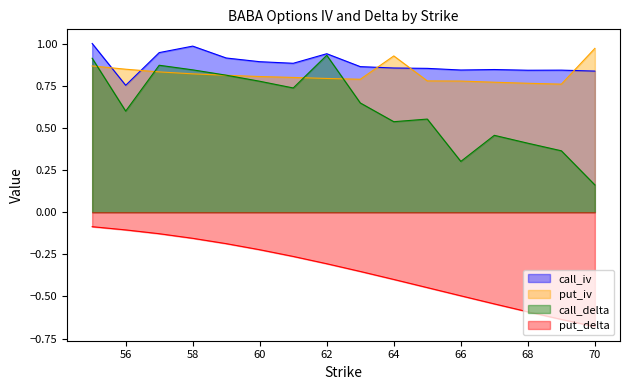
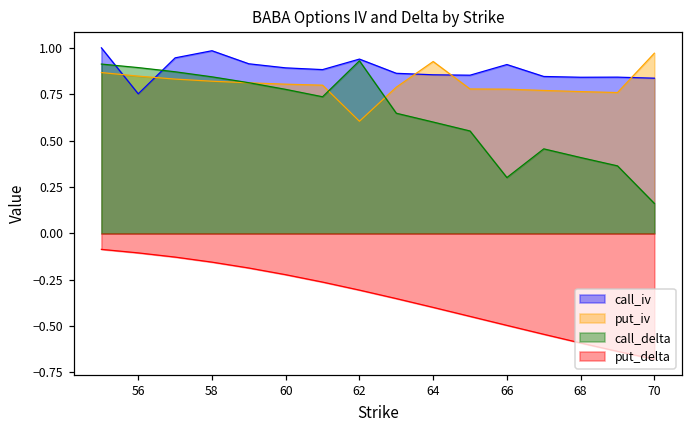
  {
    "call_iv": {
      "56": 0.75,
      "58": 0.99,
      "60": 0.89,
      "64": 0.86,
-     "66": 0.84,
+     "66": 0.91,
      "68": 0.84,
      "70": 0.84
    },
    "put_iv": {
      "56": 0.85,
      "58": 0.82,
      "60": 0.81,
-     "62": 0.79,
+     "62": 0.61,
      "64": 0.93,
      "66": 0.78,
      "68": 0.77,
      "70": 0.97
    },
    "call_delta": {
-     "56": 0.60,
+     "56": 0.90,
      "58": 0.85,
      "60": 0.78,
-     "64": 0.54,
+     "64": 0.60,
      "66": 0.30,
      "68": 0.41,
      "70": 0.16
    }
  }
